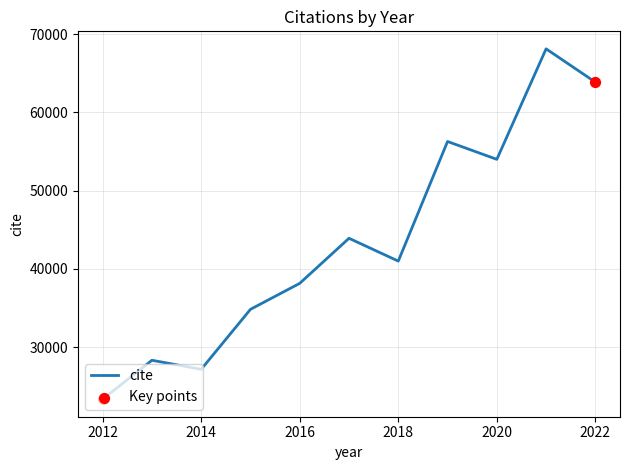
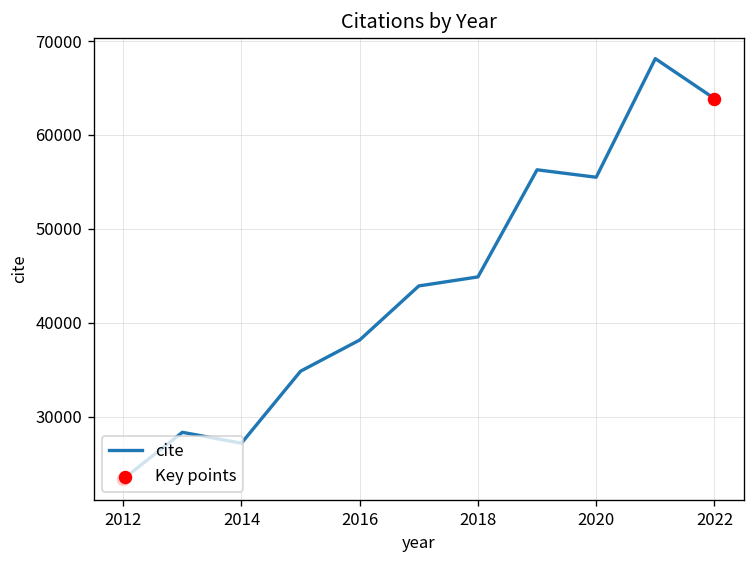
  {
    "cite": {
      "2016": 38000,
-     "2018": 41000,
-     "2020": 54000
+     "2018": 45000,
+     "2020": 55000
    }
  }
